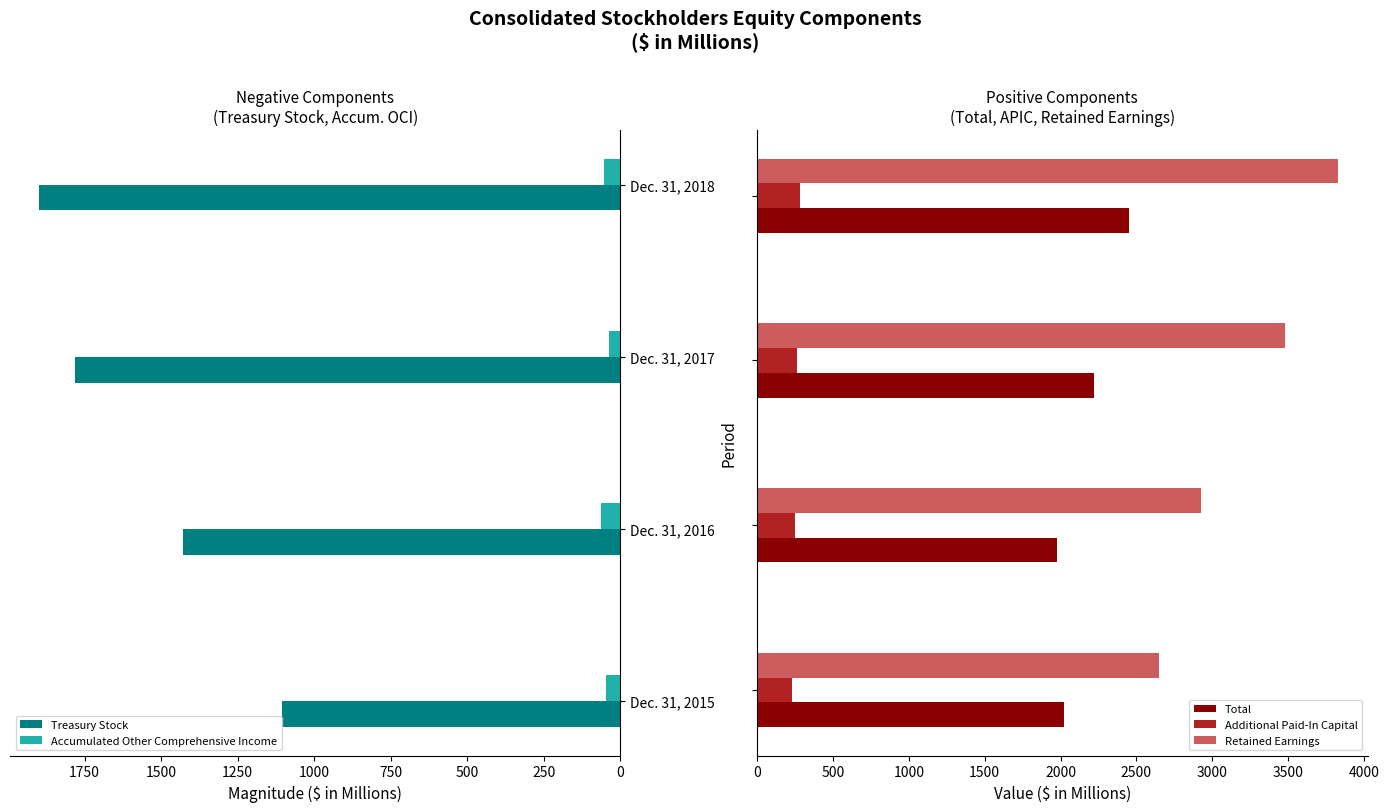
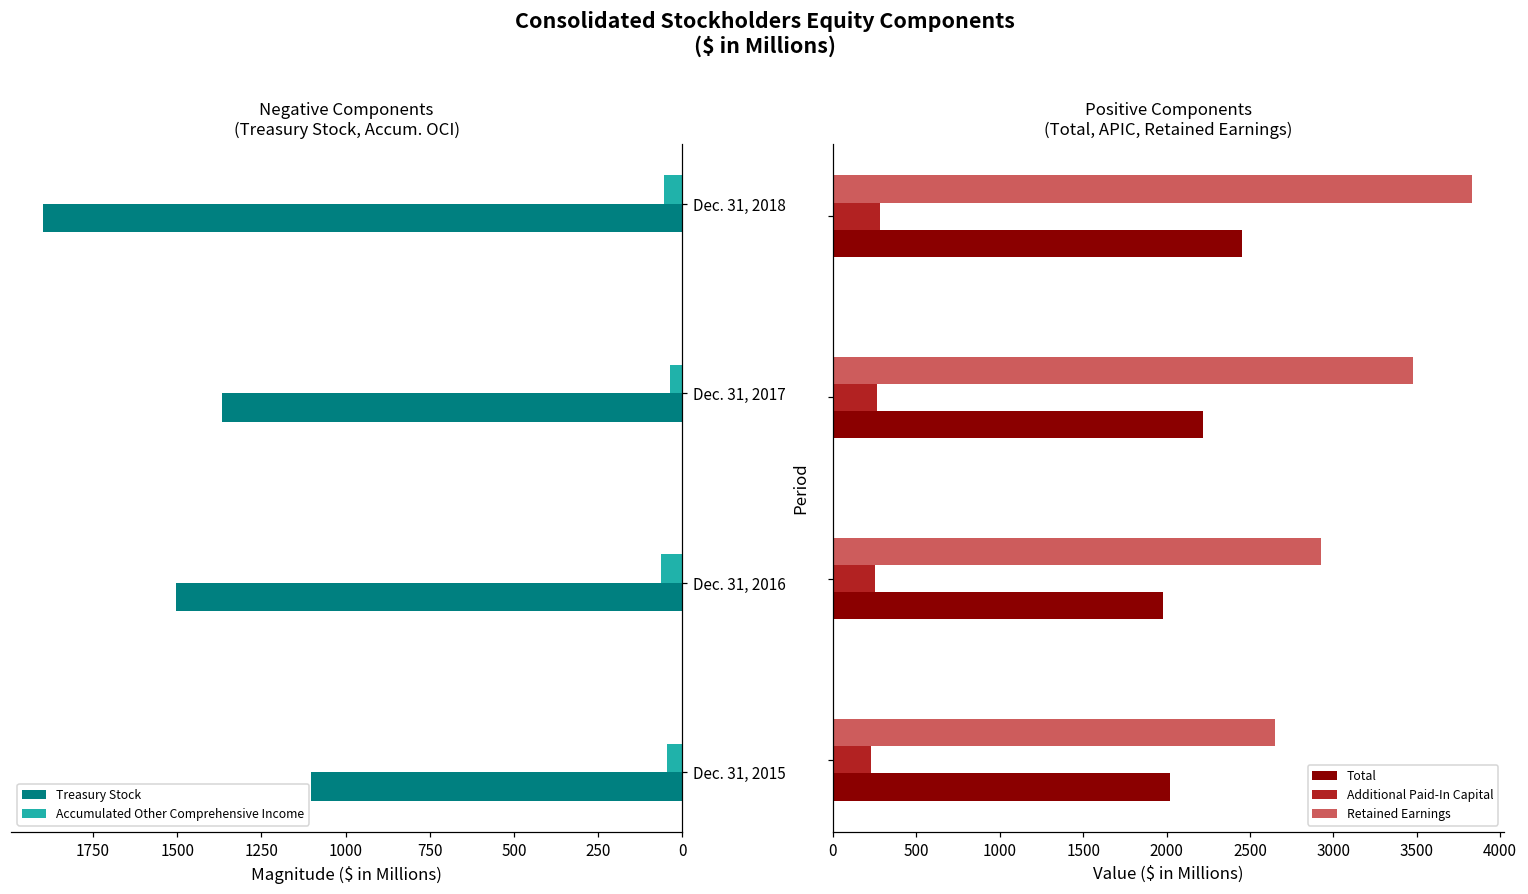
  {
    "Negative Components (Treasury Stock, Accum. OCI)": {
      "Treasury Stock": {
        "Dec. 31, 2018": 1900,
-       "Dec. 31, 2017": 1780,
-       "Dec. 31, 2016": 1430,
+       "Dec. 31, 2017": 1370,
+       "Dec. 31, 2016": 1500,
        "Dec. 31, 2015": 1100
      },
      "Accumulated Other Comprehensive Income": {
        "Dec. 31, 2018": 50,
        "Dec. 31, 2017": 40,
        "Dec. 31, 2016": 60,
        "Dec. 31, 2015": 50
      }
    }
  }
